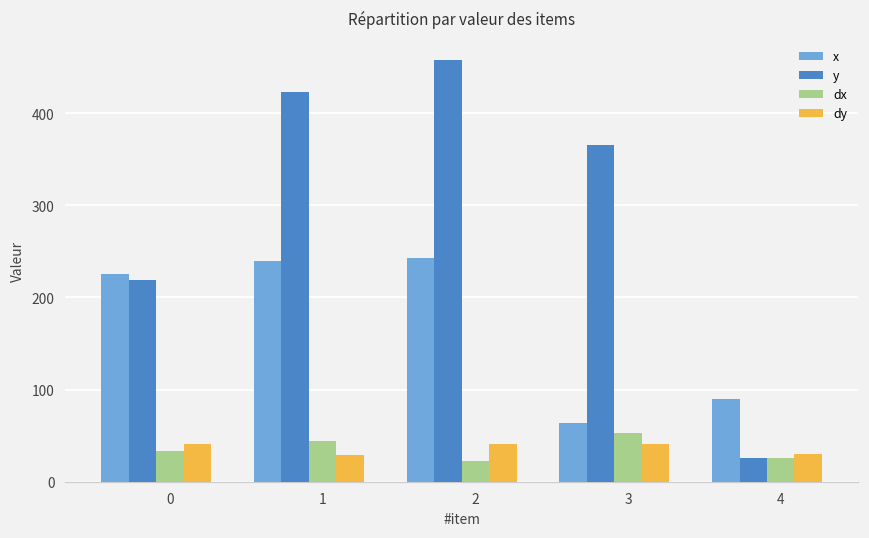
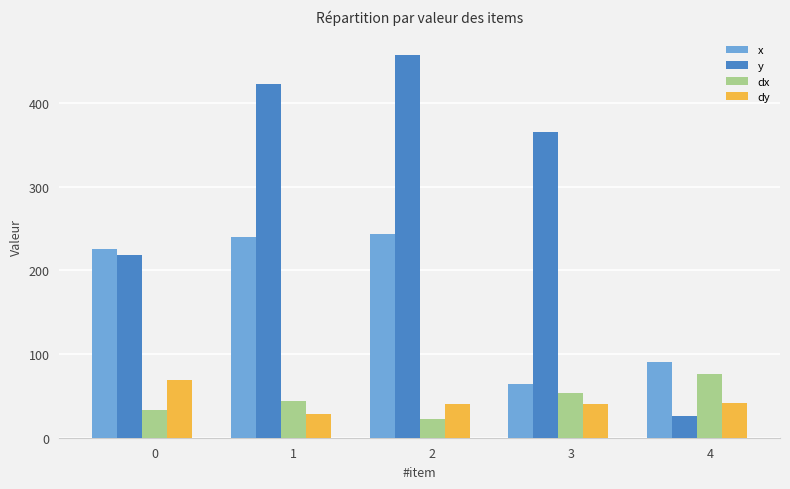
  {
    "dx": {
      "0": 30,
      "1": 40,
      "2": 20,
      "3": 50,
-     "4": 30
+     "4": 80
    },
    "dy": {
-     "0": 40,
+     "0": 70,
      "1": 30,
      "2": 40,
      "3": 40,
-     "4": 30
+     "4": 40
    }
  }
